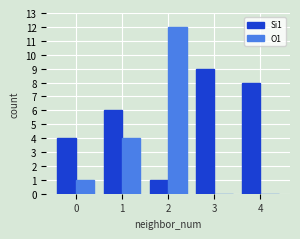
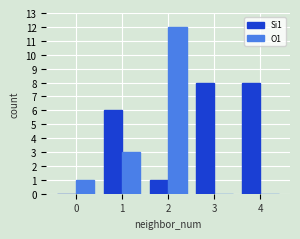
  {
    "Si1": {
-     "0": 4,
+     "0": 0,
      "1": 6,
      "2": 1,
-     "3": 9,
+     "3": 8,
      "4": 8
    },
    "O1": {
      "0": 1,
-     "1": 4,
+     "1": 3,
      "2": 12,
      "3": 0,
      "4": 0
    }
  }
